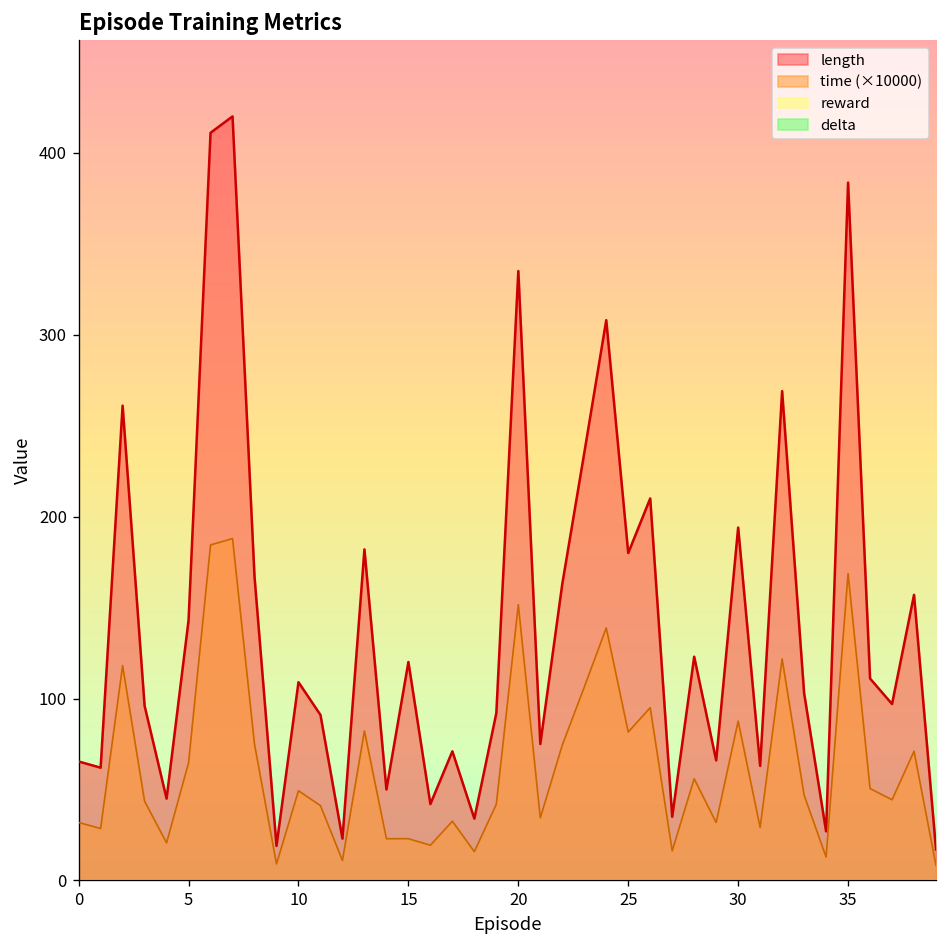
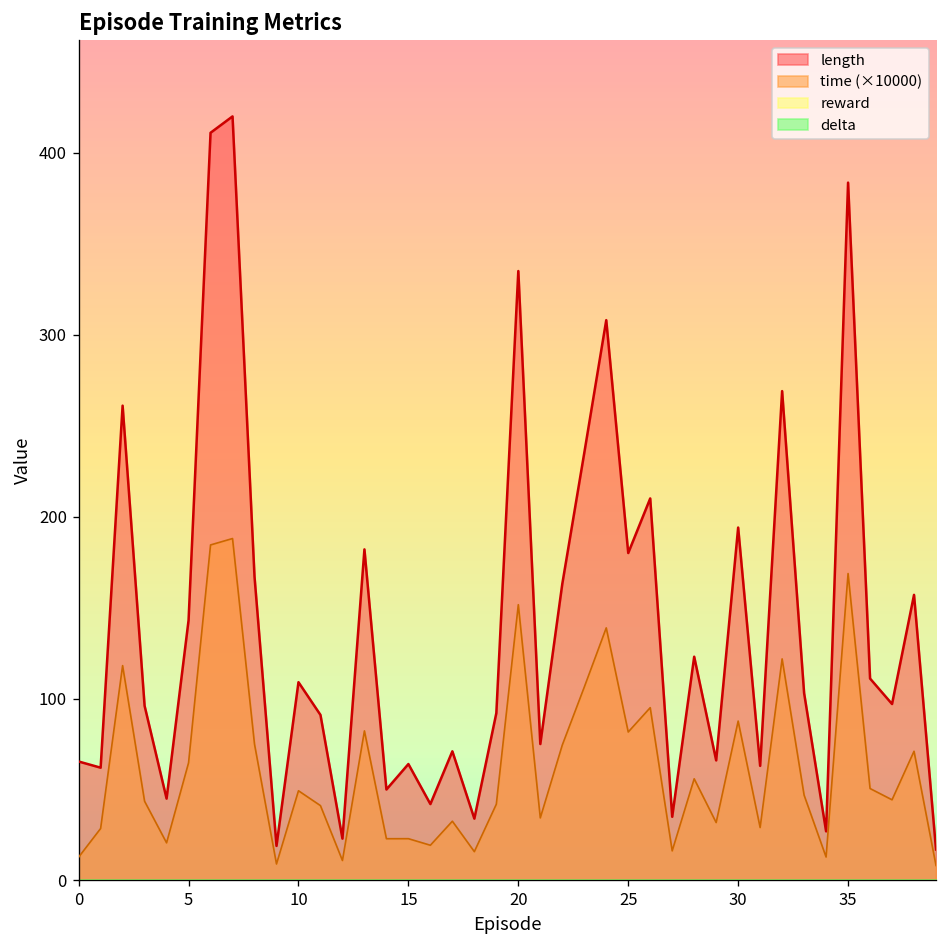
  {
    "length": {
      "0": 65,
      "5": 143,
      "10": 109,
-     "15": 120,
+     "15": 64,
      "20": 335,
      "25": 180,
      "30": 194,
      "35": 384
    },
    "time (×10000)": {
-     "0": 32,
+     "0": 13,
      "5": 65,
      "10": 49,
      "15": 23,
      "20": 152,
      "25": 82,
      "30": 88,
      "35": 169
    },
    "delta": {
      "0": 0,
      "5": 0,
      "10": 0,
      "15": 0,
      "20": 0,
      "25": 0,
      "30": 0,
      "35": 0
    }
  }
